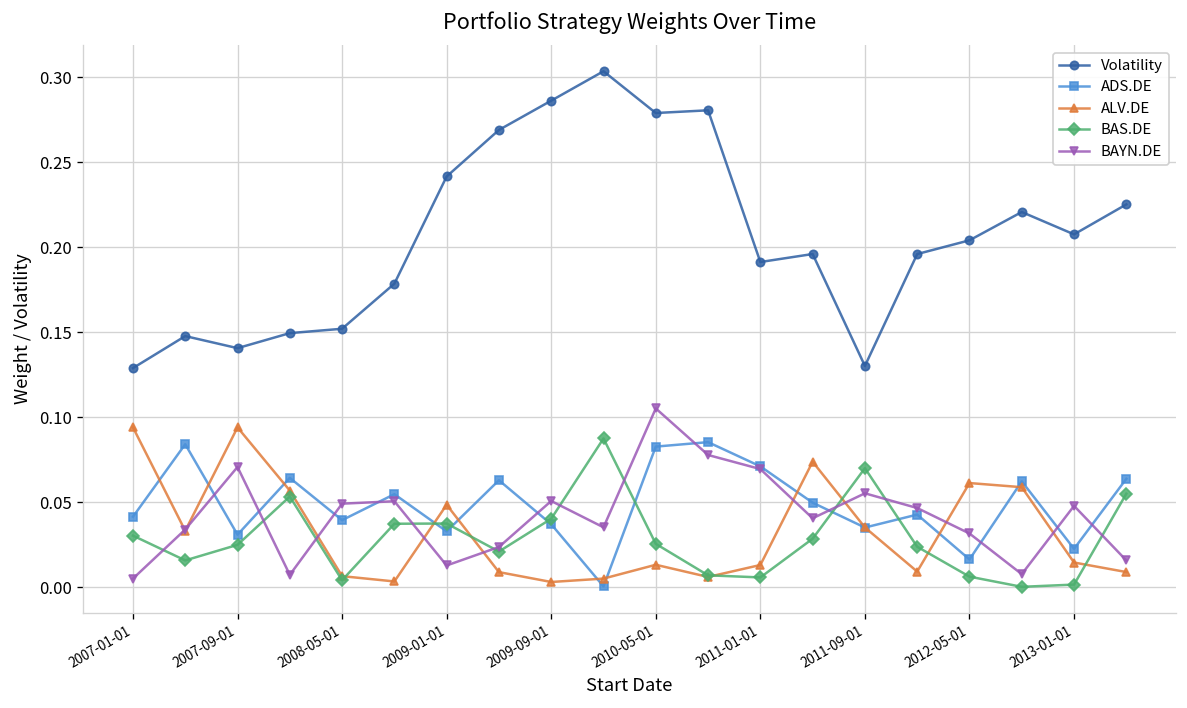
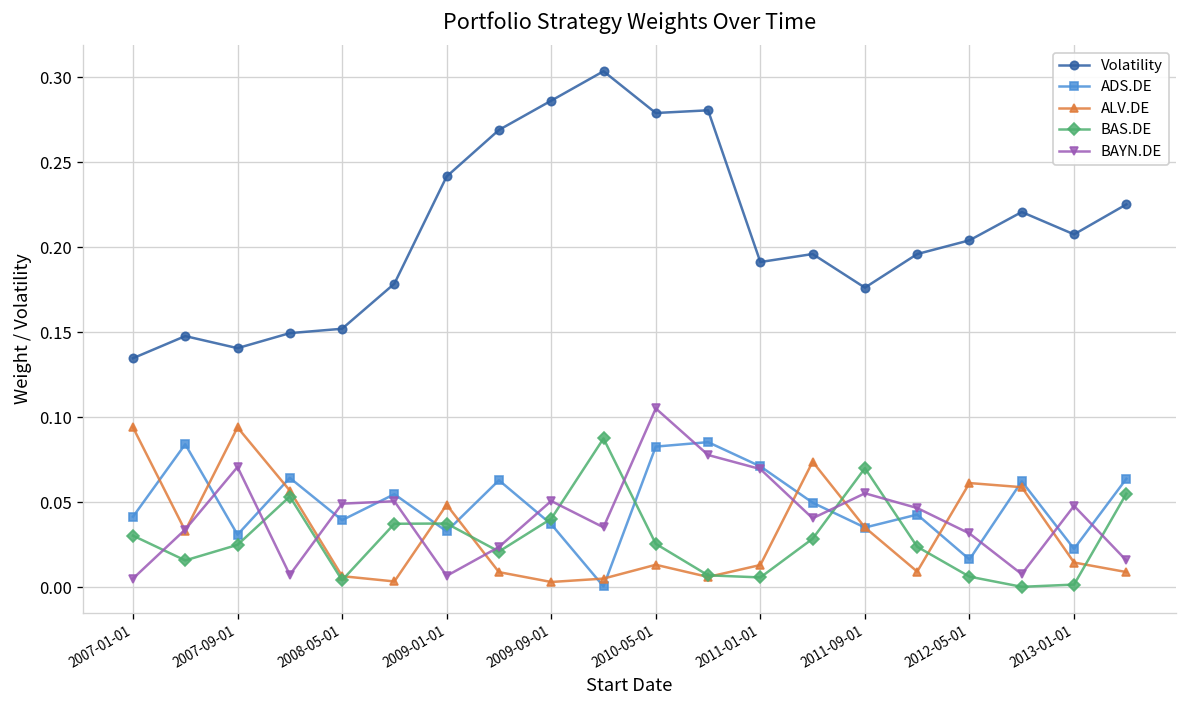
  {
    "Volatility": {
-     "2007-01-01": 0.129,
+     "2007-01-01": 0.135,
      "2007-09-01": 0.141,
      "2008-05-01": 0.152,
      "2009-01-01": 0.242,
      "2009-09-01": 0.286,
      "2010-05-01": 0.279,
      "2011-01-01": 0.191,
-     "2011-09-01": 0.130,
+     "2011-09-01": 0.176,
      "2012-05-01": 0.204,
      "2013-01-01": 0.208
    },
    "ADS.DE": {
      "2007-01-01": 0.042,
      "2007-09-01": 0.031,
      "2008-05-01": 0.040,
      "2009-01-01": 0.033,
      "2009-09-01": 0.037,
      "2010-05-01": 0.083,
      "2012-05-01": 0.016,
      "2013-01-01": 0.023
    },
    "ALV.DE": {
      "2007-01-01": 0.094,
      "2007-09-01": 0.094,
      "2008-05-01": 0.007,
      "2009-01-01": 0.049,
      "2009-09-01": 0.003,
      "2010-05-01": 0.013,
      "2011-01-01": 0.013,
      "2012-05-01": 0.061,
      "2013-01-01": 0.015
    },
    "BAS.DE": {
      "2007-01-01": 0.030,
      "2007-09-01": 0.025,
      "2008-05-01": 0.004,
      "2009-01-01": 0.038,
      "2009-09-01": 0.040,
      "2010-05-01": 0.026,
      "2011-01-01": 0.006,
      "2011-09-01": 0.070,
      "2012-05-01": 0.006,
      "2013-01-01": 0.002
    },
    "BAYN.DE": {
      "2007-01-01": 0.005,
      "2007-09-01": 0.071,
      "2008-05-01": 0.049,
-     "2009-01-01": 0.013,
+     "2009-01-01": 0.007,
      "2009-09-01": 0.051,
      "2010-05-01": 0.105,
      "2011-09-01": 0.055,
      "2012-05-01": 0.032,
      "2013-01-01": 0.048
    }
  }
